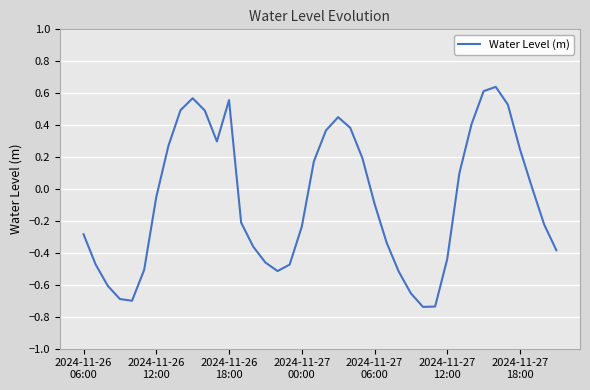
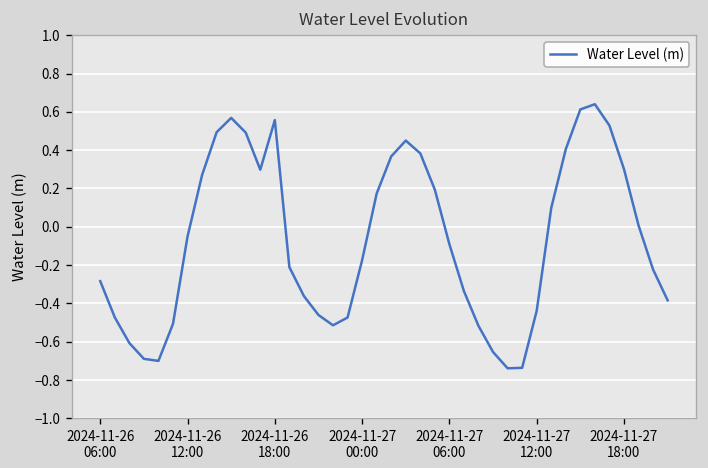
  {
    "2024-11-26 06:00": -0.28,
    "2024-11-26 12:00": -0.05,
    "2024-11-26 18:00": 0.56,
-   "2024-11-27 00:00": -0.24,
+   "2024-11-27 00:00": -0.17,
    "2024-11-27 06:00": -0.09,
    "2024-11-27 12:00": -0.44,
-   "2024-11-27 18:00": 0.25
+   "2024-11-27 18:00": 0.30
  }
